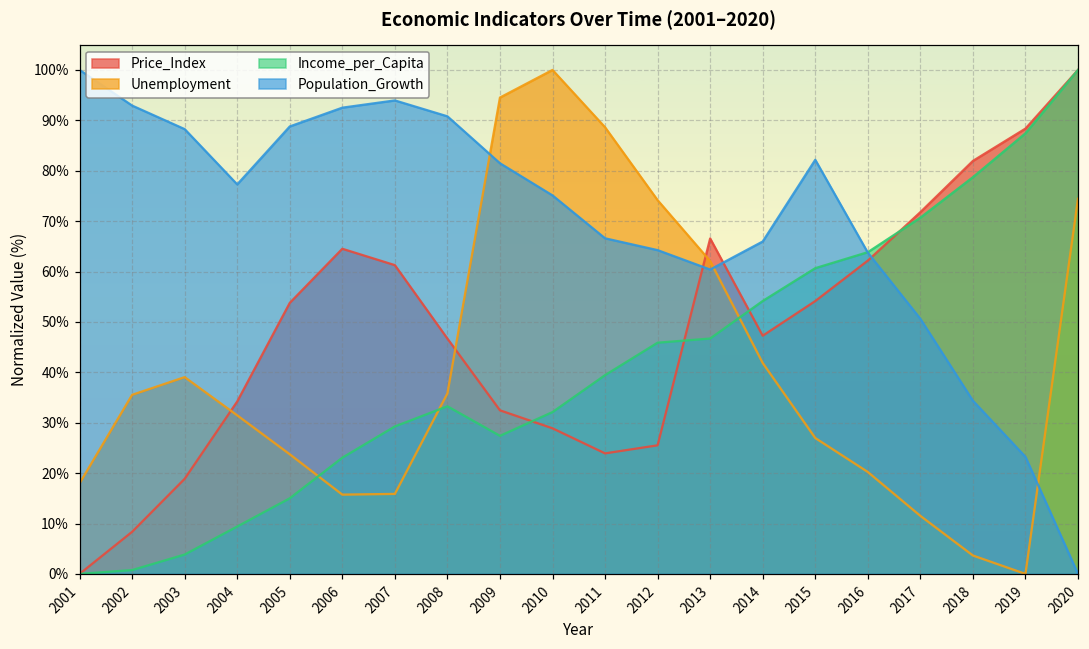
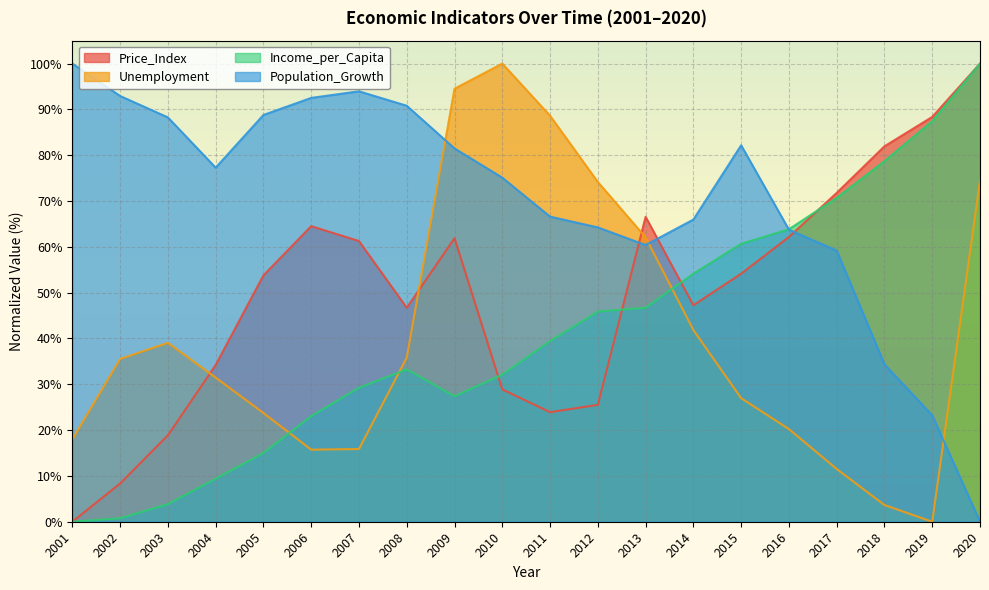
  {
    "Price_Index": {
      "2002": "8%",
      "2003": "19%",
      "2004": "34%",
      "2005": "54%",
      "2006": "65%",
      "2007": "61%",
      "2008": "47%",
-     "2009": "32%",
+     "2009": "62%",
      "2010": "29%",
      "2011": "24%",
      "2012": "26%",
      "2013": "67%",
      "2014": "47%",
      "2015": "54%",
      "2016": "62%",
      "2017": "72%",
      "2018": "82%",
      "2019": "88%"
    },
    "Unemployment": {
      "2001": "18%",
      "2002": "36%",
      "2003": "39%",
      "2004": "31%",
      "2005": "24%",
      "2006": "16%",
      "2007": "16%",
      "2008": "36%",
      "2009": "95%",
      "2010": "100%",
      "2011": "89%",
      "2012": "74%",
      "2013": "62%",
      "2014": "42%",
      "2015": "27%",
      "2016": "20%",
      "2017": "12%",
      "2018": "4%",
      "2019": "0%",
      "2020": "74%"
    },
    "Income_per_Capita": {
      "2002": "1%",
      "2003": "4%",
      "2004": "9%",
      "2005": "15%",
      "2006": "23%",
      "2007": "29%",
      "2008": "33%",
      "2009": "27%",
      "2010": "32%",
      "2011": "39%",
      "2012": "46%",
      "2013": "47%",
      "2014": "54%",
      "2015": "61%",
      "2017": "71%",
      "2018": "79%",
      "2019": "87%"
    },
    "Population_Growth": {
      "2001": "100%",
      "2002": "93%",
      "2003": "88%",
      "2004": "77%",
      "2005": "89%",
      "2006": "93%",
      "2007": "94%",
      "2008": "91%",
      "2009": "81%",
      "2010": "75%",
      "2011": "67%",
      "2012": "64%",
      "2013": "60%",
      "2014": "66%",
      "2015": "82%",
-     "2017": "51%",
+     "2017": "59%",
      "2018": "34%",
      "2019": "23%",
      "2020": "0%"
    }
  }
